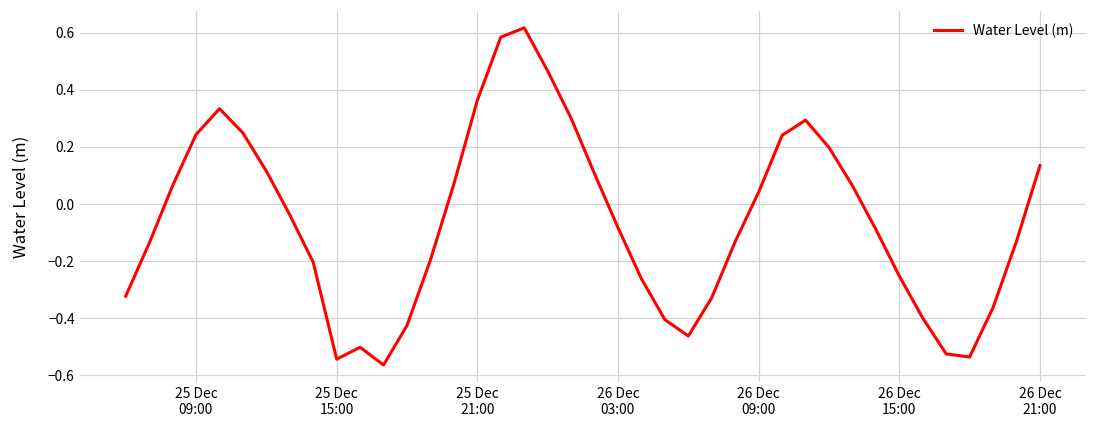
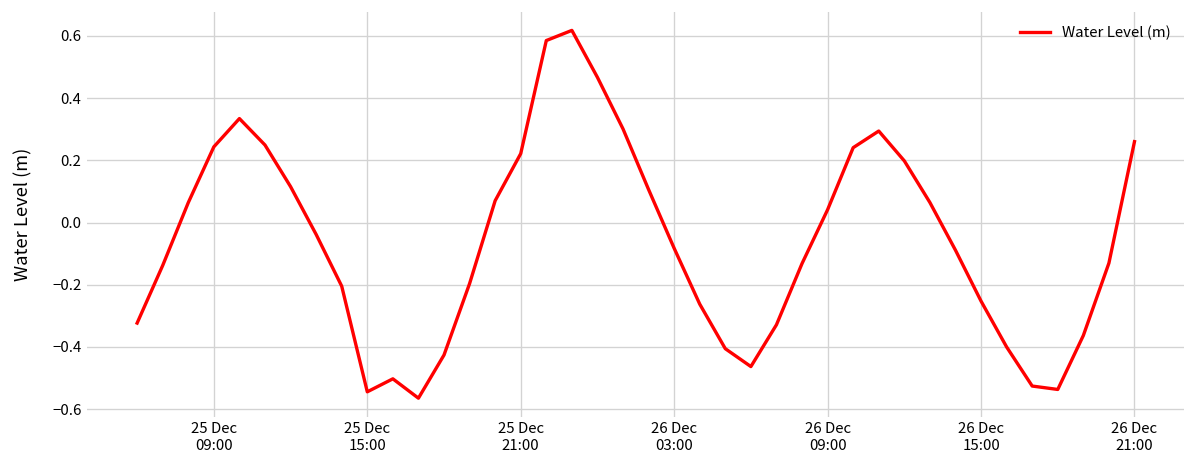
  {
    "25 Dec 09:00": 0.24,
    "25 Dec 15:00": -0.54,
-   "25 Dec 21:00": 0.36,
+   "25 Dec 21:00": 0.22,
    "26 Dec 03:00": -0.08,
    "26 Dec 09:00": 0.04,
    "26 Dec 15:00": -0.25,
-   "26 Dec 21:00": 0.13
+   "26 Dec 21:00": 0.26
  }
